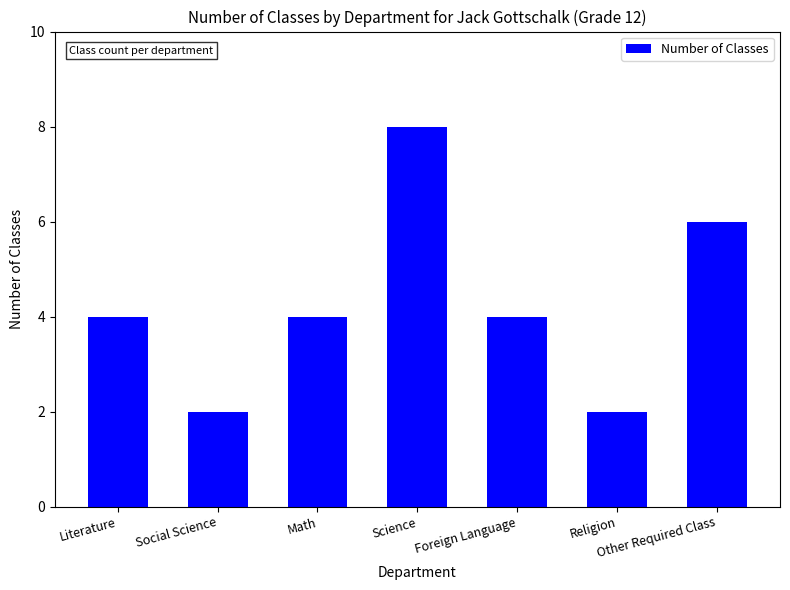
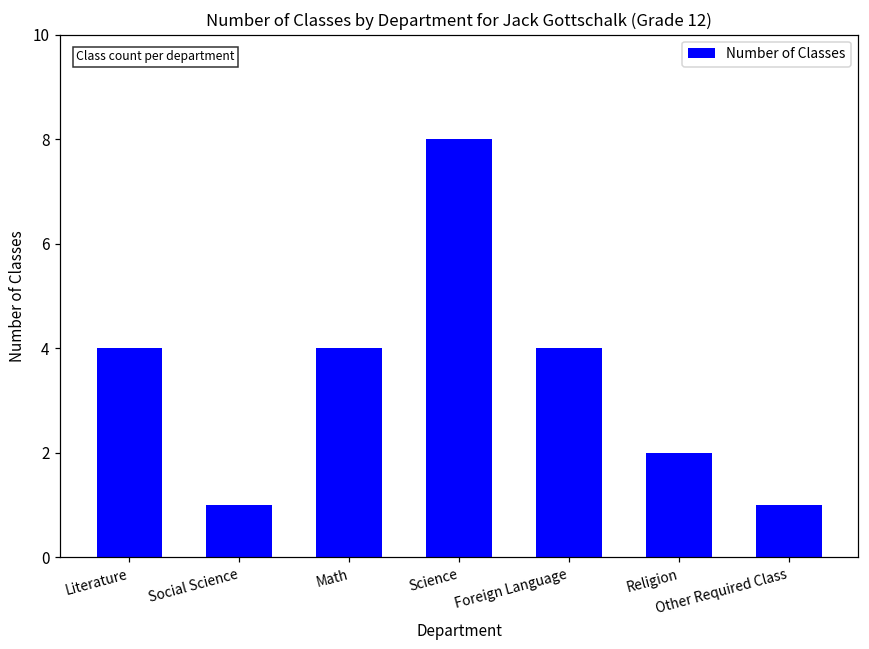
  {
    "Literature": 4,
-   "Social Science": 2,
+   "Social Science": 1,
    "Math": 4,
    "Science": 8,
    "Foreign Language": 4,
    "Religion": 2,
-   "Other Required Class": 6
+   "Other Required Class": 1
  }
